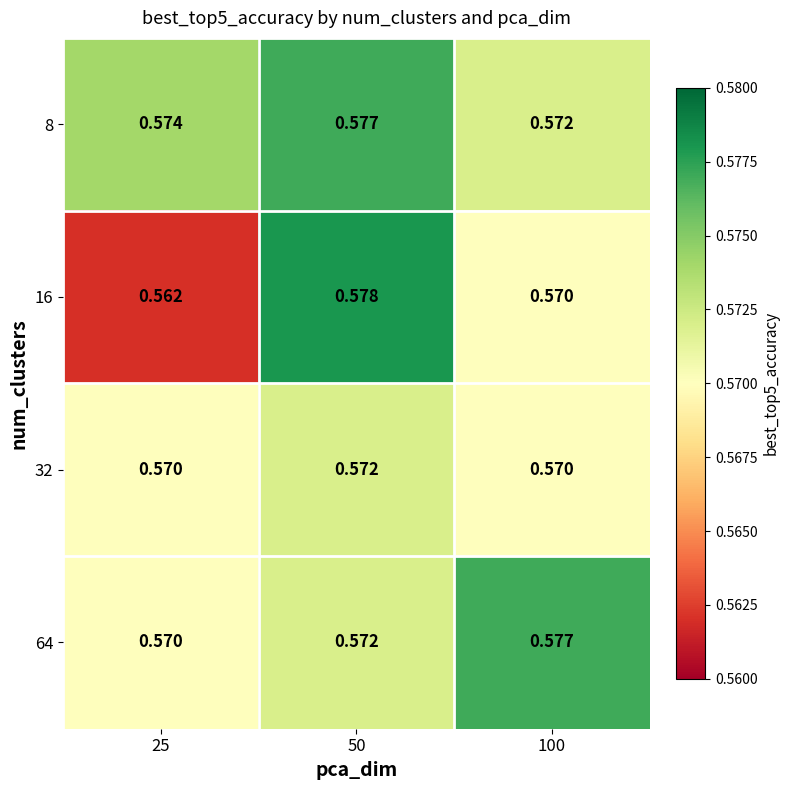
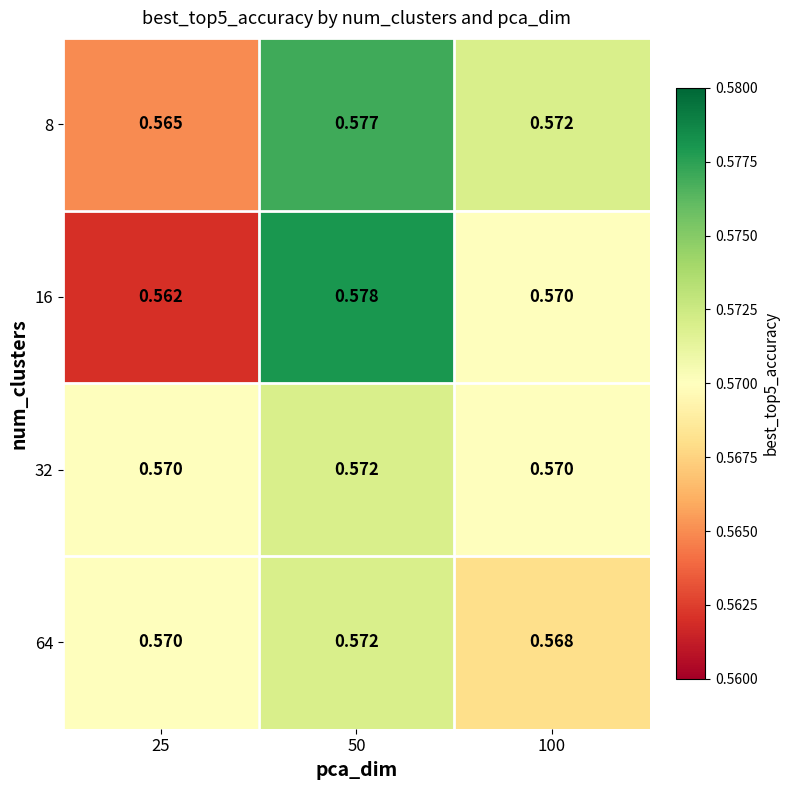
  {
    "8": {
-     "25": 0.574,
+     "25": 0.565,
      "50": 0.577,
      "100": 0.572
    },
    "16": {
      "25": 0.562,
      "50": 0.578,
      "100": 0.570
    },
    "32": {
      "25": 0.570,
      "50": 0.572,
      "100": 0.570
    },
    "64": {
      "25": 0.570,
      "50": 0.572,
-     "100": 0.577
+     "100": 0.568
    }
  }
